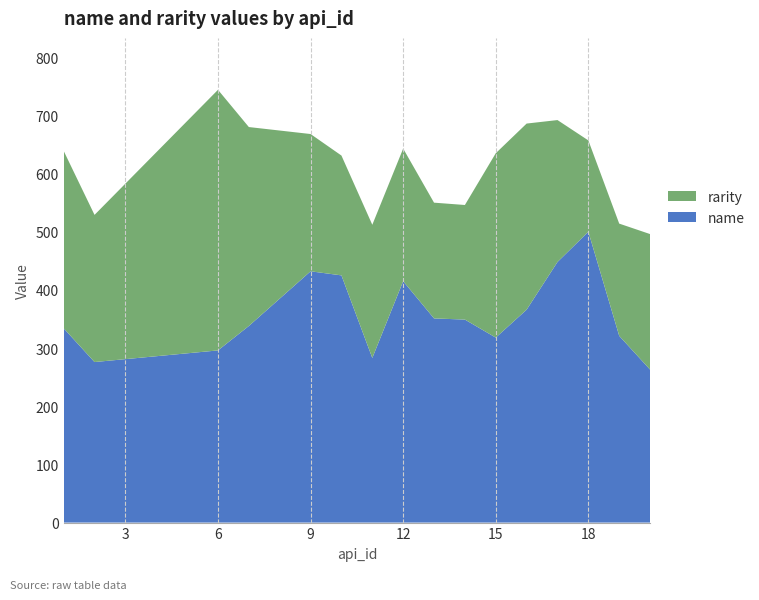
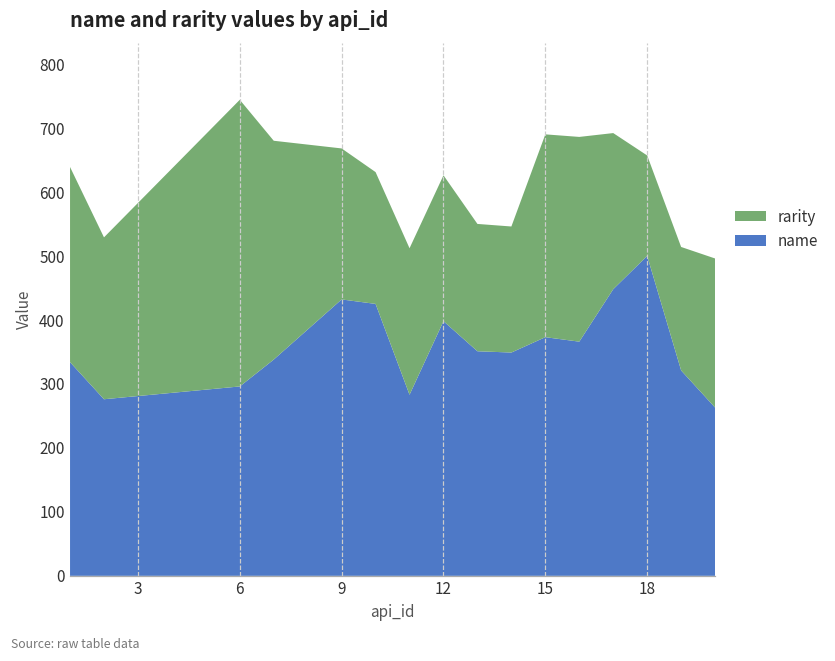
  {
    "name": {
      "6": 300,
      "9": 430,
-     "12": 420,
-     "15": 320,
+     "12": 400,
+     "15": 370,
      "18": 500
    },
    "rarity": {
      "6": 450,
      "9": 240,
      "12": 230,
      "15": 320,
      "18": 160
    }
  }
